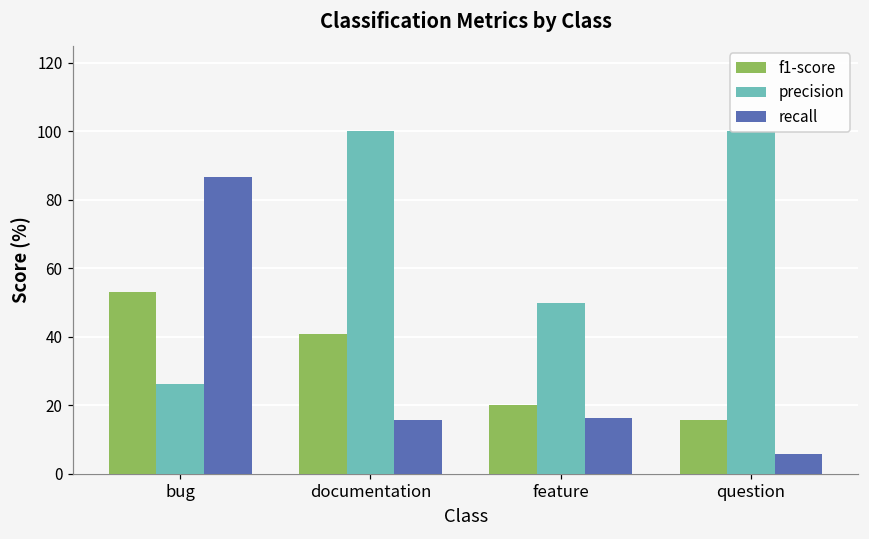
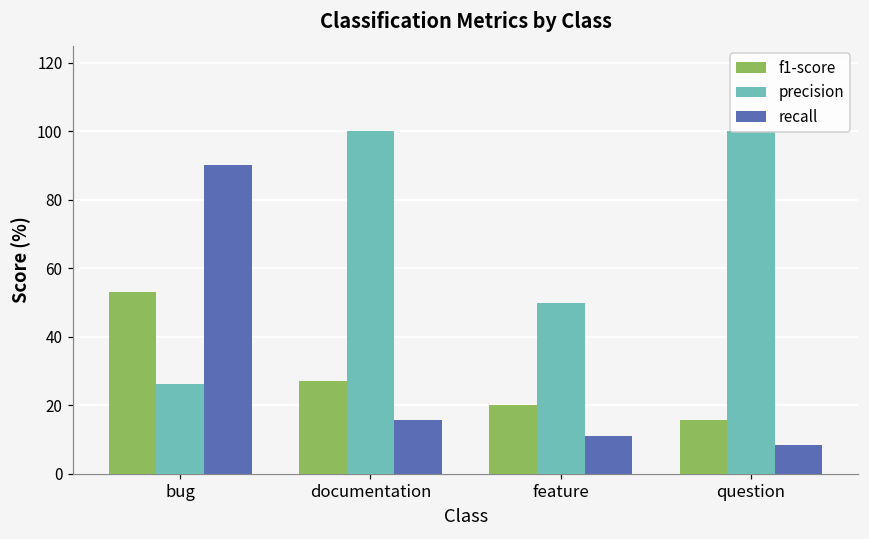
  {
    "f1-score": {
      "bug": 53,
-     "documentation": 41,
+     "documentation": 27,
      "feature": 20,
      "question": 16
    },
    "precision": {
      "bug": 26,
      "documentation": 100,
      "feature": 50,
      "question": 100
    },
    "recall": {
-     "bug": 87,
+     "bug": 90,
      "documentation": 16,
-     "feature": 16,
-     "question": 6
+     "feature": 11,
+     "question": 9
    }
  }
